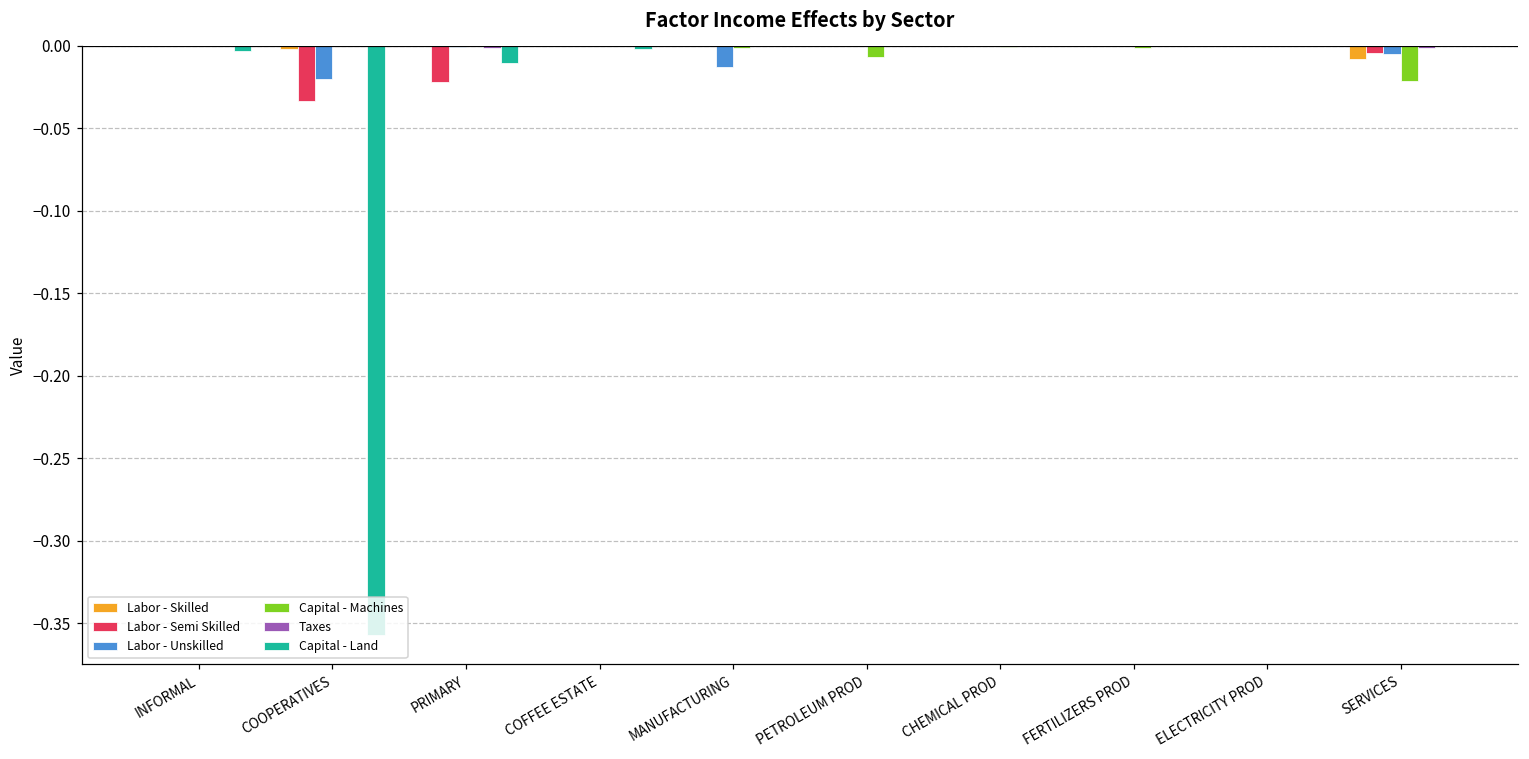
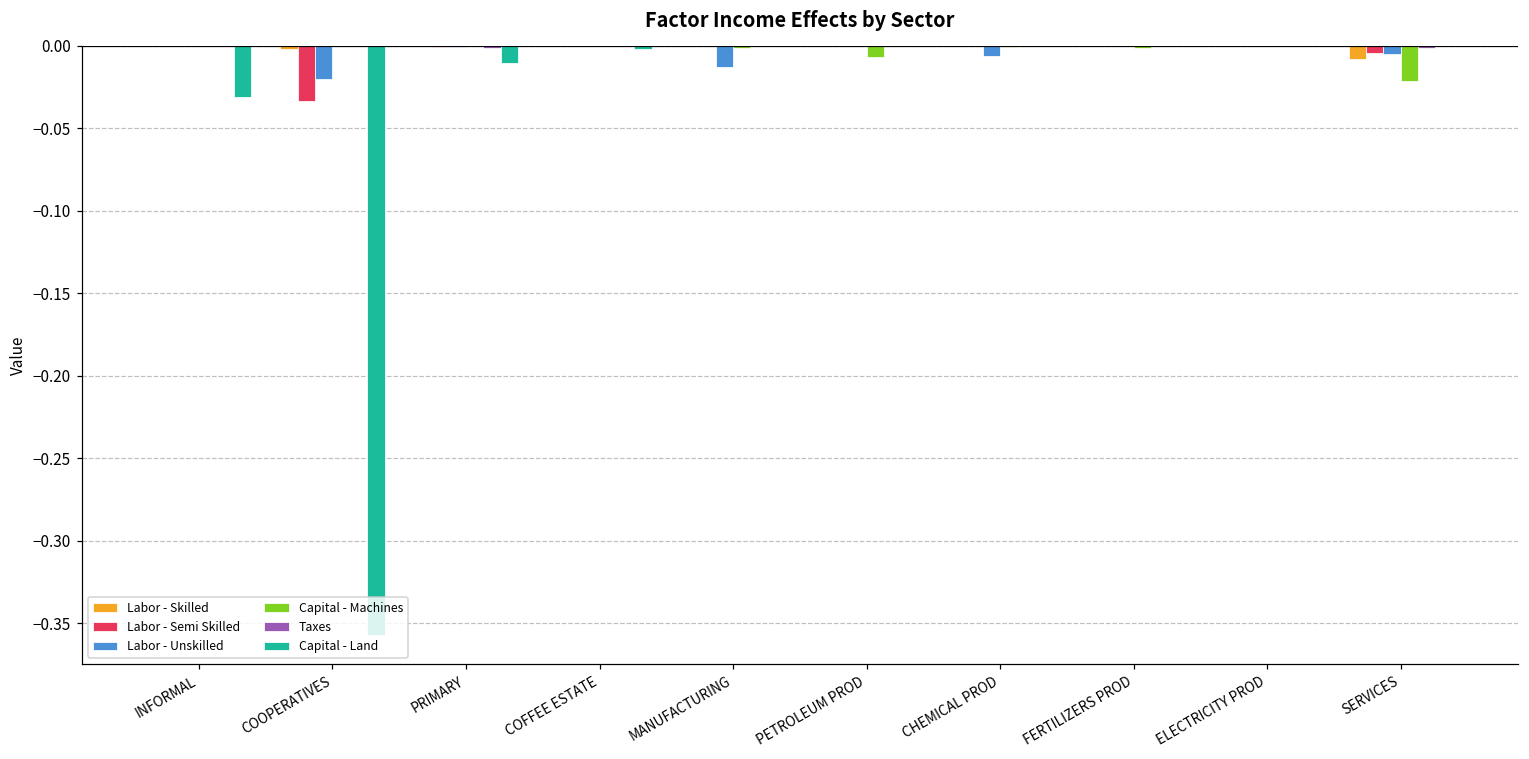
  {
    "Labor - Skilled": {
      "COOPERATIVES": -0.002,
      "COFFEE ESTATE": 0.000,
      "SERVICES": -0.008
    },
    "Labor - Semi Skilled": {
      "COOPERATIVES": -0.033,
-     "PRIMARY": -0.022,
+     "PRIMARY": -0.001,
      "SERVICES": -0.004
    },
    "Labor - Unskilled": {
      "COOPERATIVES": -0.020,
      "MANUFACTURING": -0.013,
-     "CHEMICAL PROD": 0.000,
+     "CHEMICAL PROD": -0.006,
      "SERVICES": -0.005
    },
    "Capital - Machines": {
      "COOPERATIVES": 0.000,
      "COFFEE ESTATE": 0.000,
      "PETROLEUM PROD": -0.007,
      "SERVICES": -0.021
    },
    "Taxes": {
      "INFORMAL": 0.000,
      "COOPERATIVES": 0.000,
      "FERTILIZERS PROD": 0.000
    },
    "Capital - Land": {
-     "INFORMAL": -0.003,
+     "INFORMAL": -0.031,
      "PRIMARY": -0.010,
      "COFFEE ESTATE": -0.002,
      "MANUFACTURING": 0.000,
      "PETROLEUM PROD": 0.000,
      "CHEMICAL PROD": 0.000,
      "FERTILIZERS PROD": 0.000,
      "ELECTRICITY PROD": 0.000,
      "SERVICES": 0.000
    }
  }
